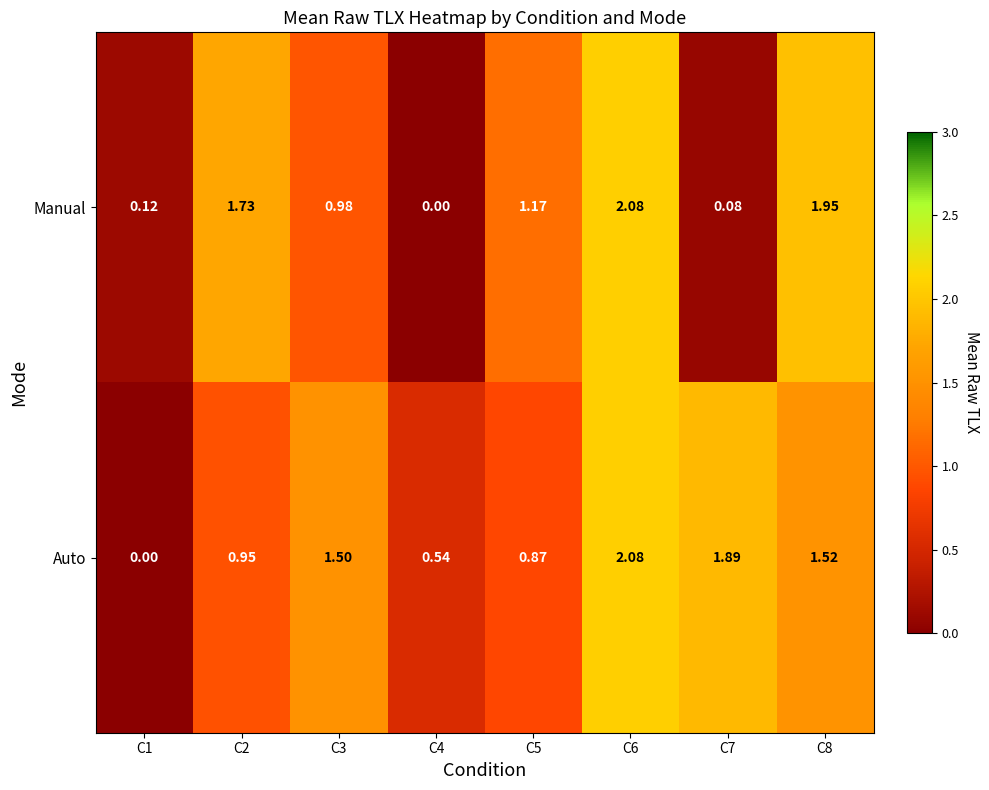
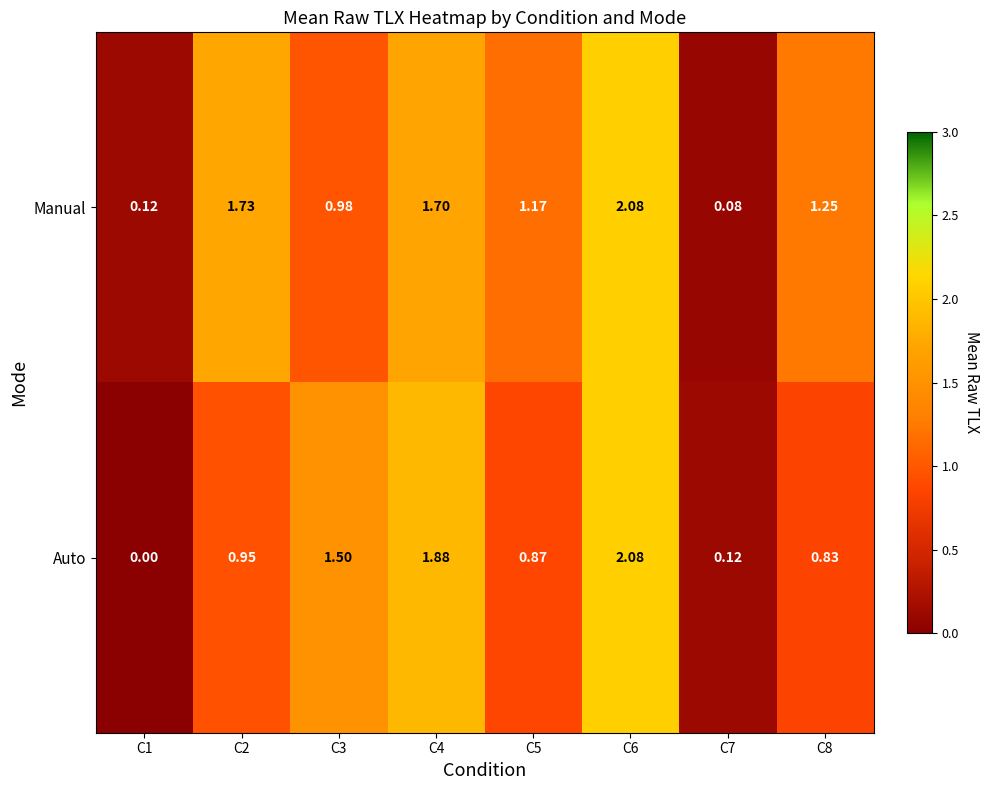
  {
    "Manual": {
      "C1": 0.12,
      "C2": 1.73,
      "C3": 0.98,
-     "C4": 0.00,
+     "C4": 1.70,
      "C5": 1.17,
      "C6": 2.08,
      "C7": 0.08,
-     "C8": 1.95
+     "C8": 1.25
    },
    "Auto": {
      "C1": 0.00,
      "C2": 0.95,
      "C3": 1.50,
-     "C4": 0.54,
+     "C4": 1.88,
      "C5": 0.87,
      "C6": 2.08,
-     "C7": 1.89,
-     "C8": 1.52
+     "C7": 0.12,
+     "C8": 0.83
    }
  }
